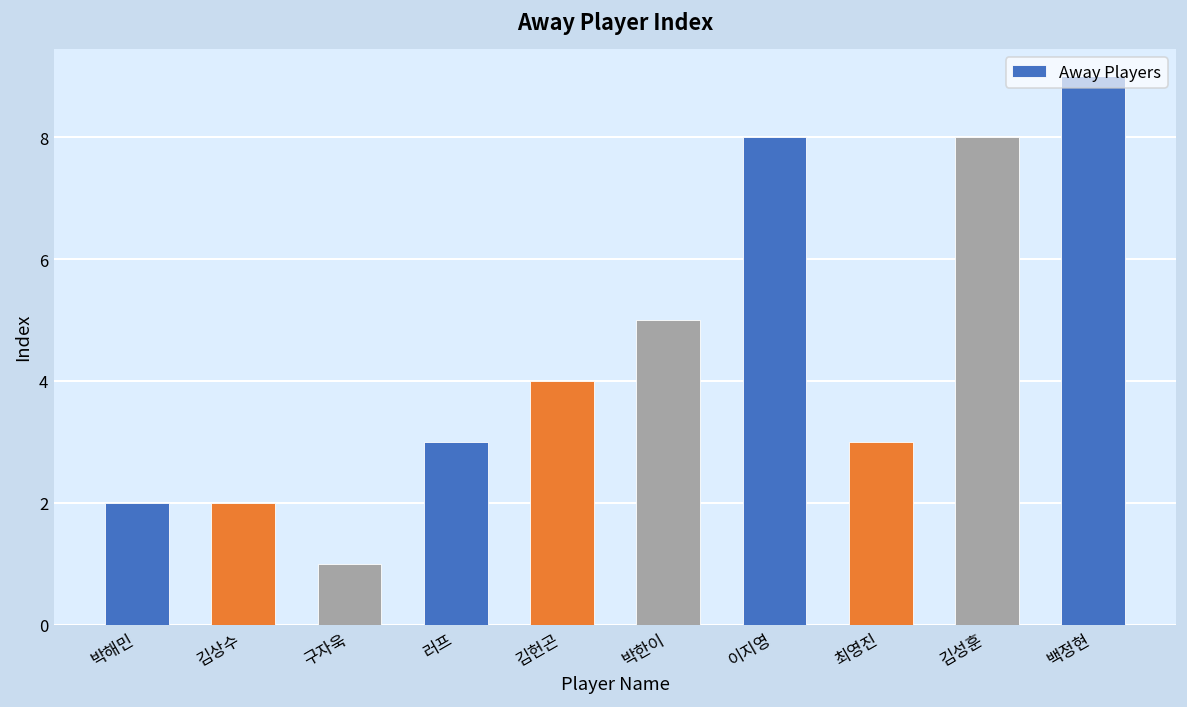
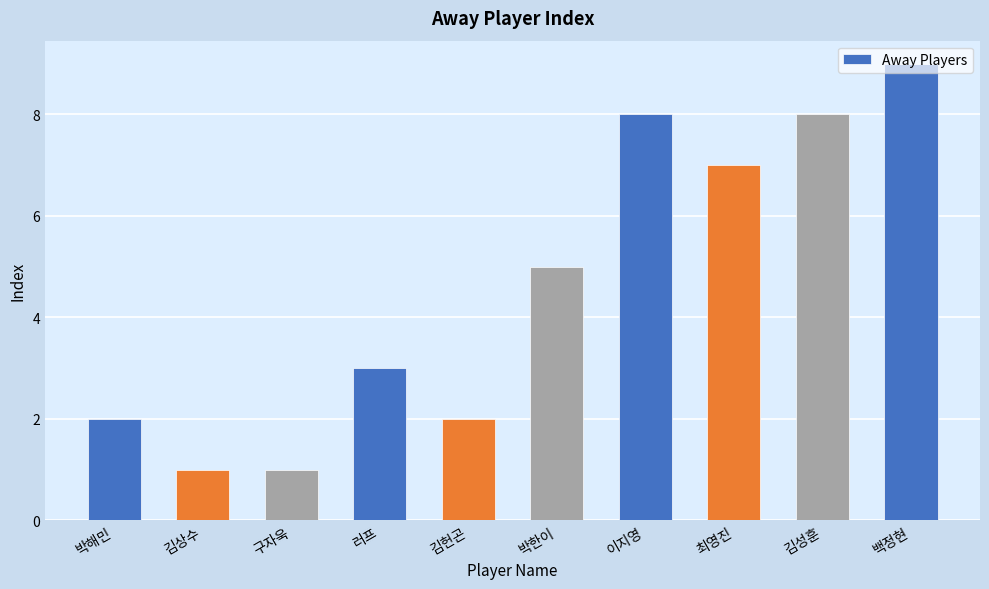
  {
    "박해민": 2,
-   "김상수": 2,
+   "김상수": 1,
    "구자욱": 1,
    "러프": 3,
-   "김헌곤": 4,
+   "김헌곤": 2,
    "박한이": 5,
    "이지영": 8,
-   "최영진": 3,
+   "최영진": 7,
    "김성훈": 8
  }
